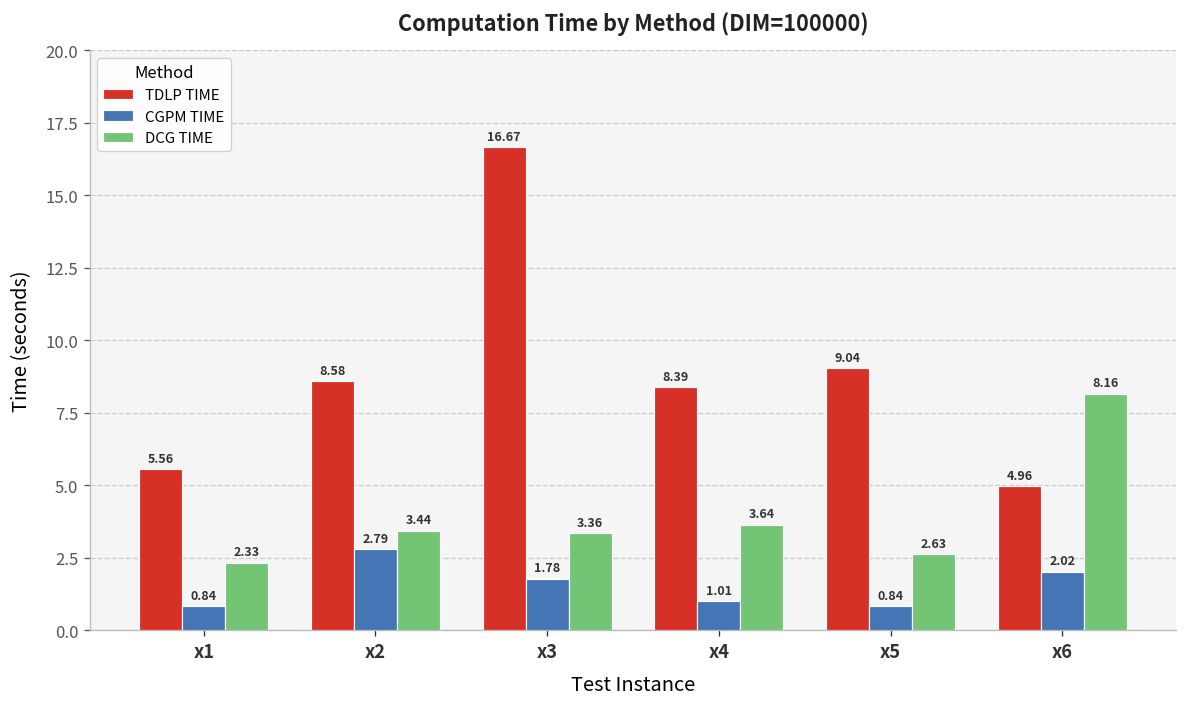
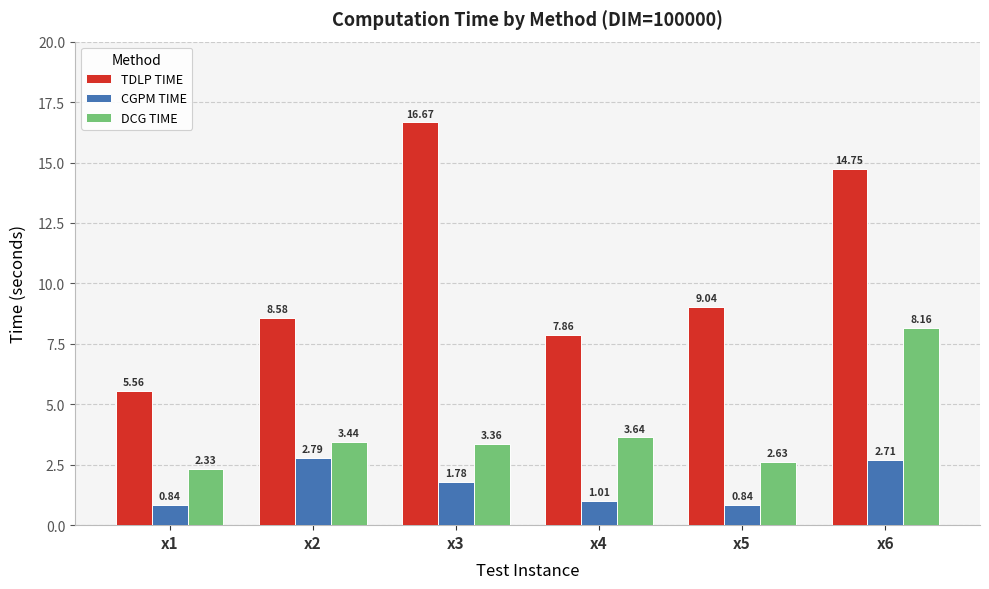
  {
    "TDLP TIME": {
      "x1": 5.56,
      "x2": 8.58,
      "x3": 16.67,
-     "x4": 8.39,
+     "x4": 7.86,
      "x5": 9.04,
-     "x6": 4.96
+     "x6": 14.75
    },
    "CGPM TIME": {
      "x1": 0.84,
      "x2": 2.79,
      "x3": 1.78,
      "x4": 1.01,
      "x5": 0.84,
-     "x6": 2.02
+     "x6": 2.71
    },
    "DCG TIME": {
      "x1": 2.33,
      "x2": 3.44,
      "x3": 3.36,
      "x4": 3.64,
      "x5": 2.63,
      "x6": 8.16
    }
  }
